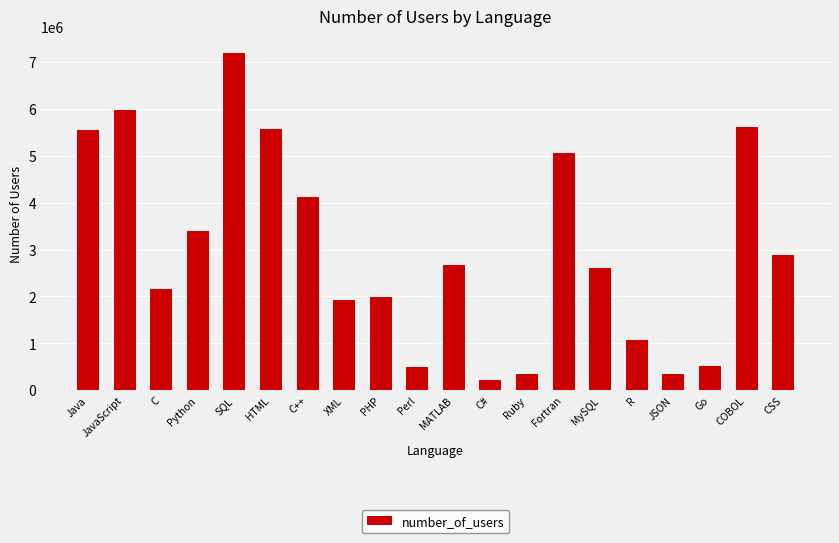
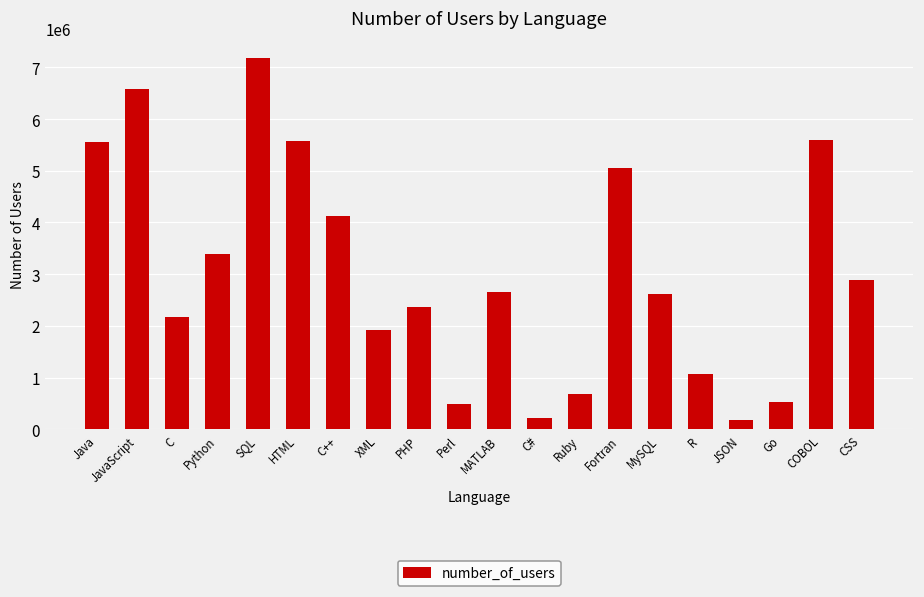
  {
    "Java": 5600000,
-   "JavaScript": 6000000,
+   "JavaScript": 6600000,
    "C": 2200000,
    "Python": 3400000,
    "SQL": 7200000,
    "HTML": 5600000,
    "C++": 4100000,
    "XML": 1900000,
-   "PHP": 2000000,
+   "PHP": 2400000,
    "Perl": 500000,
    "MATLAB": 2700000,
    "C#": 200000,
-   "Ruby": 400000,
+   "Ruby": 700000,
    "Fortran": 5100000,
    "MySQL": 2600000,
    "R": 1100000,
-   "JSON": 400000,
+   "JSON": 200000,
    "Go": 500000,
    "COBOL": 5600000,
    "CSS": 2900000
  }
